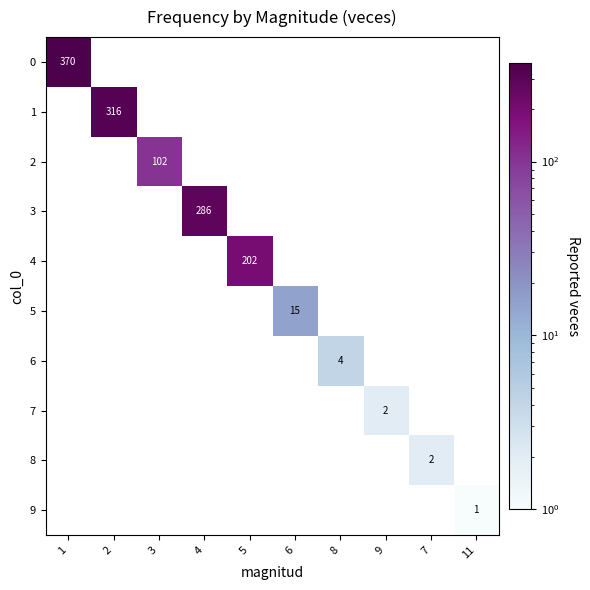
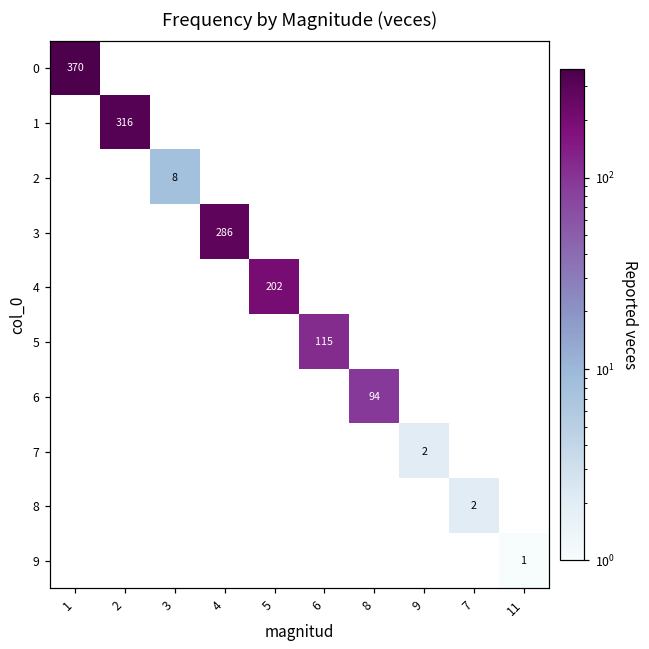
  {
    "0": {
      "1": 370
    },
    "1": {
      "2": 316
    },
    "2": {
-     "3": 102
+     "3": 8
    },
    "3": {
      "4": 286
    },
    "4": {
      "5": 202
    },
    "5": {
-     "6": 15
+     "6": 115
    },
    "6": {
-     "8": 4
+     "8": 94
    },
    "7": {
      "9": 2
    },
    "8": {
      "7": 2
    },
    "9": {
      "11": 1
    }
  }
